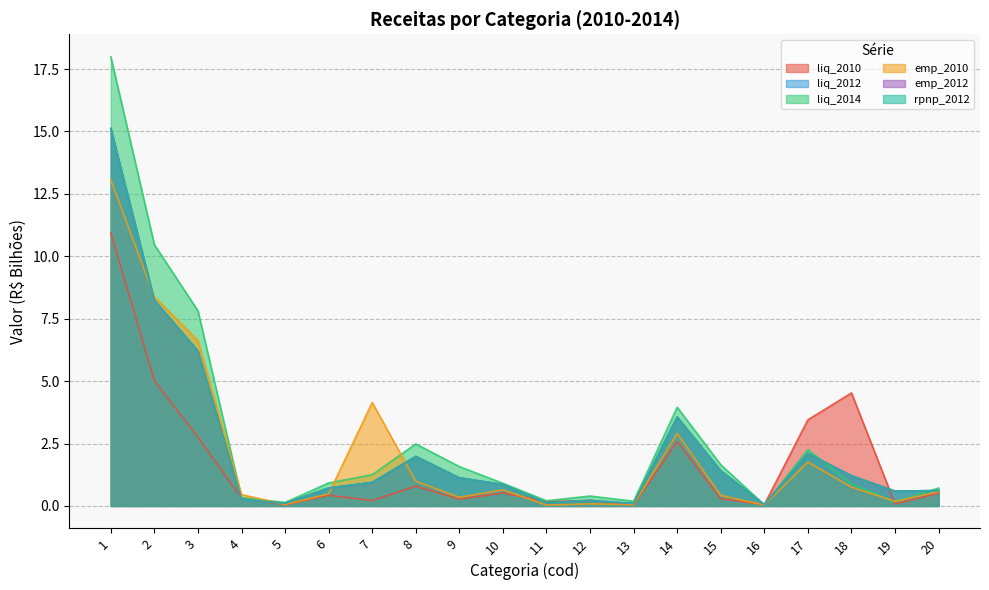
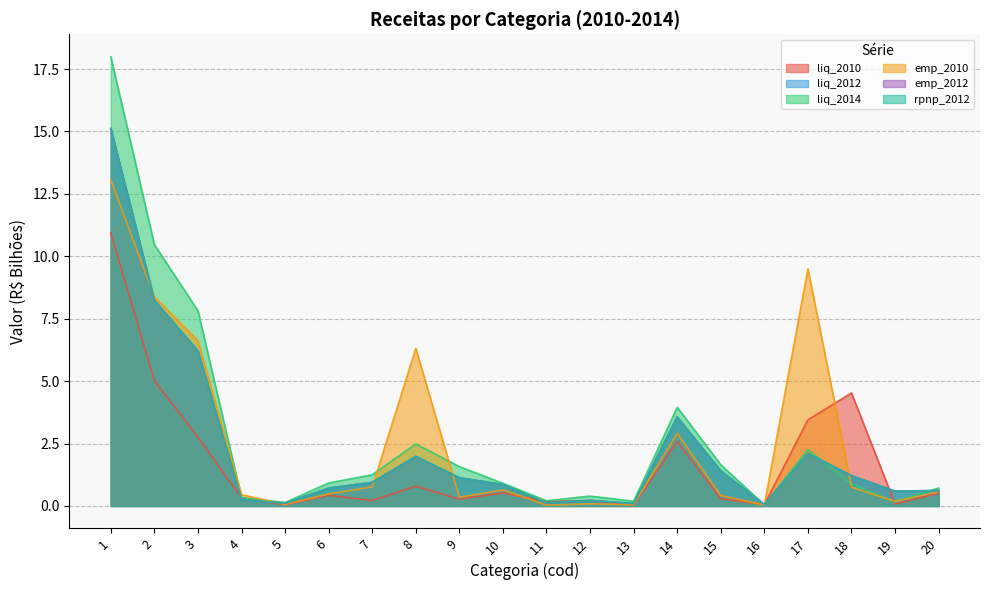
  {
    "liq_2010": {
      "1": 10.9,
      "2": 5.0,
      "3": 2.8,
      "7": 0.2,
      "8": 0.8,
      "10": 0.5,
      "14": 2.6,
      "15": 0.3,
      "17": 3.5,
      "18": 4.5
    },
    "emp_2010": {
      "1": 13.1,
      "2": 8.4,
      "3": 6.6,
      "4": 0.5,
-     "7": 4.1,
-     "8": 1.0,
+     "7": 0.8,
+     "8": 6.3,
      "10": 0.6,
      "12": 0.1,
      "14": 2.9,
      "15": 0.4,
-     "17": 1.8,
+     "17": 9.5,
      "18": 0.8
    }
  }
